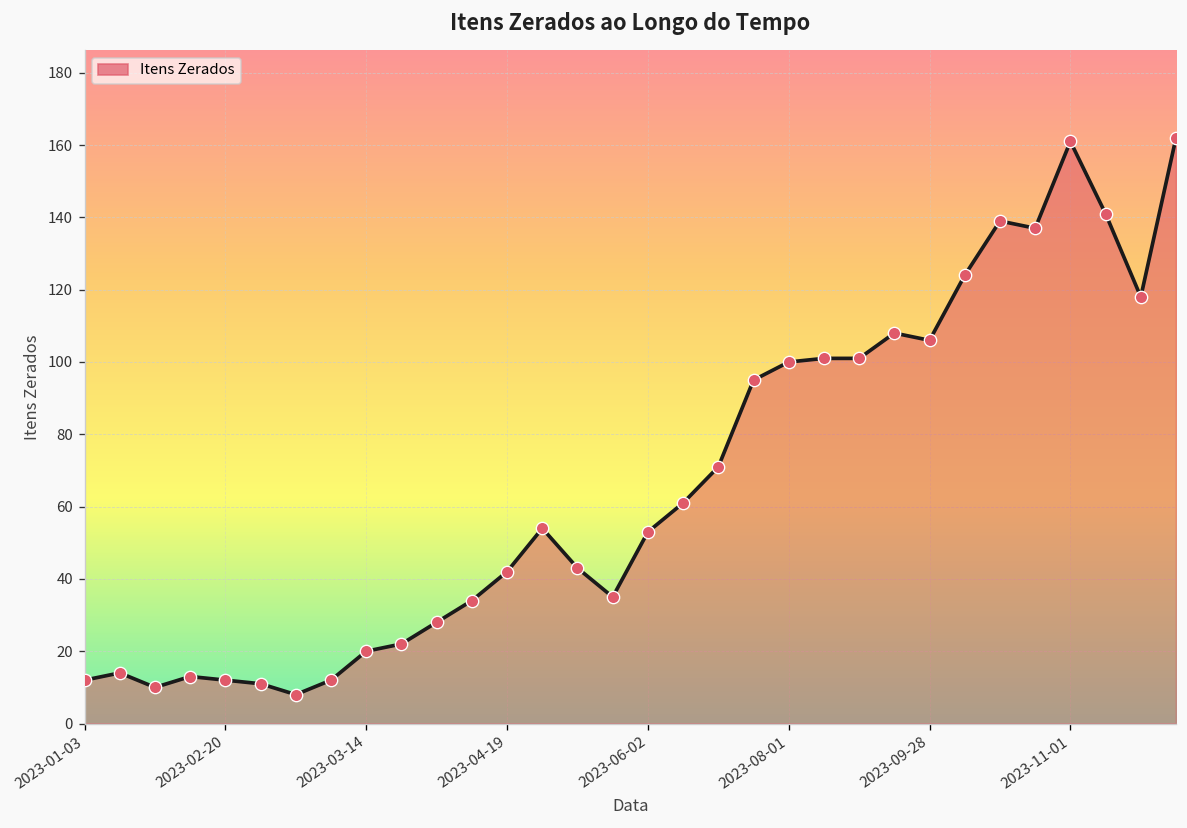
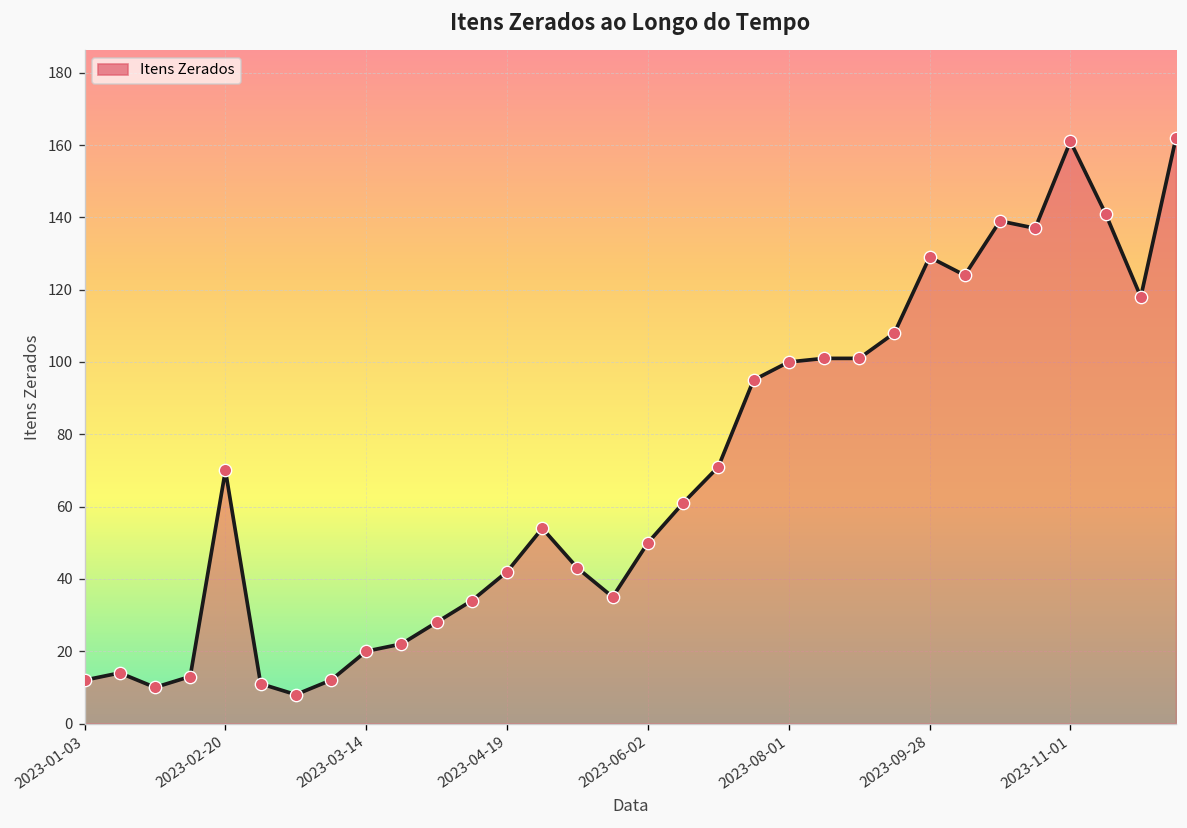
  {
    "2023-01-03": 12,
-   "2023-02-20": 12,
+   "2023-02-20": 70,
    "2023-03-14": 20,
    "2023-04-19": 42,
-   "2023-06-02": 53,
+   "2023-06-02": 50,
    "2023-08-01": 100,
-   "2023-09-28": 106,
+   "2023-09-28": 129,
    "2023-11-01": 161
  }
